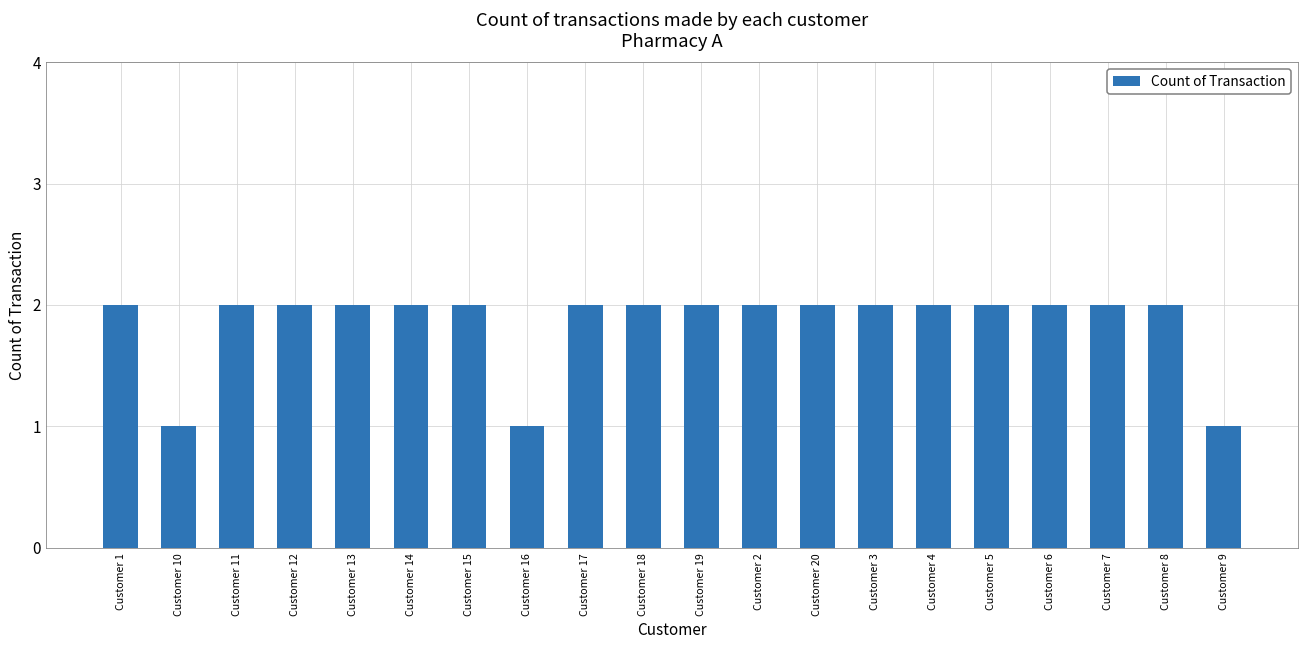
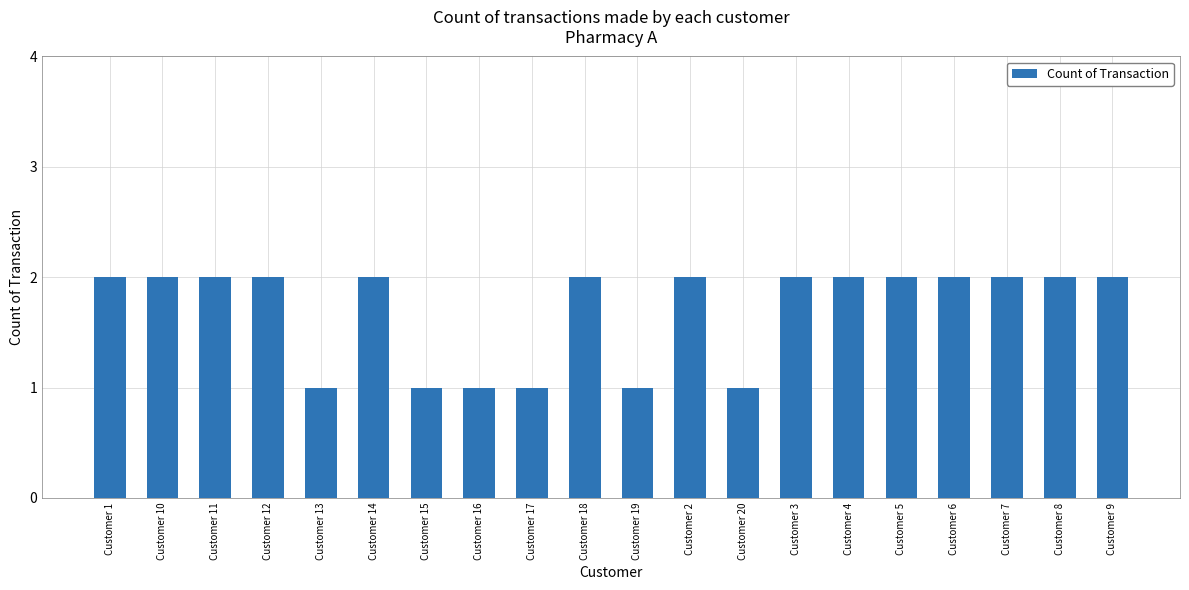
  {
    "Customer 1": 2,
-   "Customer 10": 1,
+   "Customer 10": 2,
    "Customer 11": 2,
    "Customer 12": 2,
-   "Customer 13": 2,
+   "Customer 13": 1,
    "Customer 14": 2,
-   "Customer 15": 2,
+   "Customer 15": 1,
    "Customer 16": 1,
-   "Customer 17": 2,
+   "Customer 17": 1,
    "Customer 18": 2,
-   "Customer 19": 2,
+   "Customer 19": 1,
    "Customer 2": 2,
-   "Customer 20": 2,
+   "Customer 20": 1,
    "Customer 3": 2,
    "Customer 4": 2,
    "Customer 5": 2,
    "Customer 6": 2,
    "Customer 7": 2,
    "Customer 8": 2,
-   "Customer 9": 1
+   "Customer 9": 2
  }
